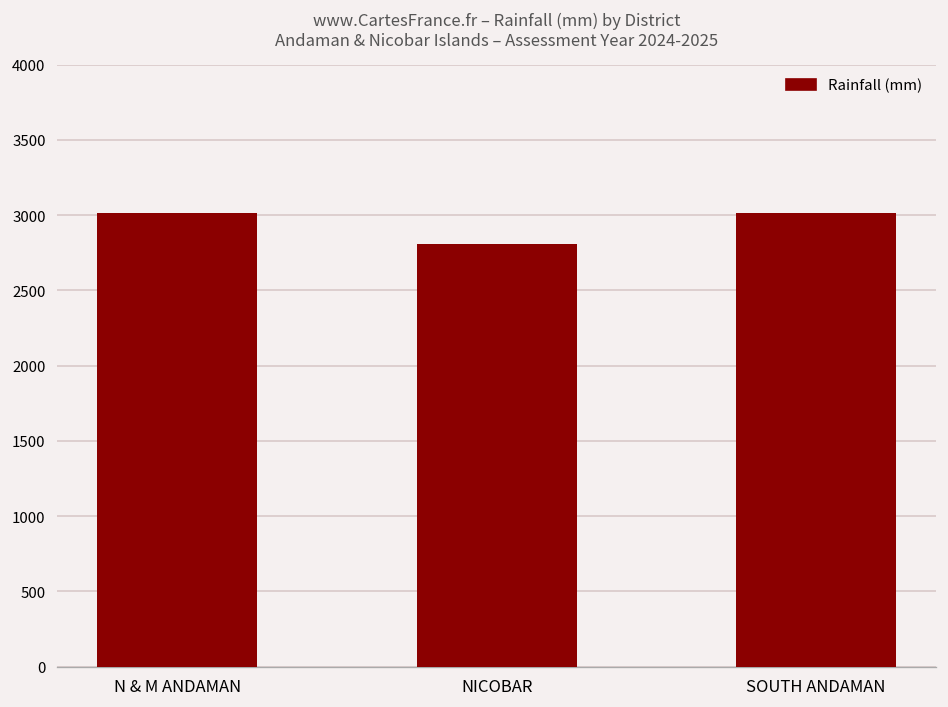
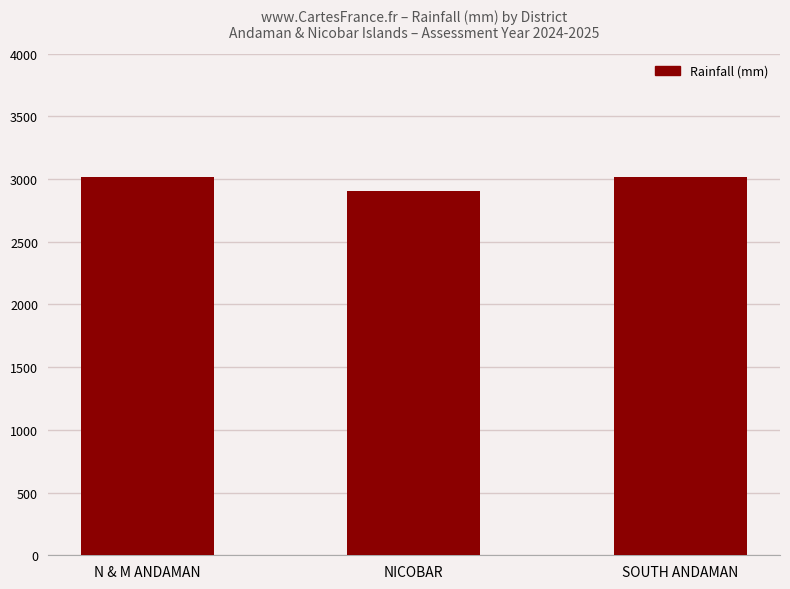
  {
    "N & M ANDAMAN": 3020,
-   "NICOBAR": 2810,
+   "NICOBAR": 2900,
    "SOUTH ANDAMAN": 3020
  }
